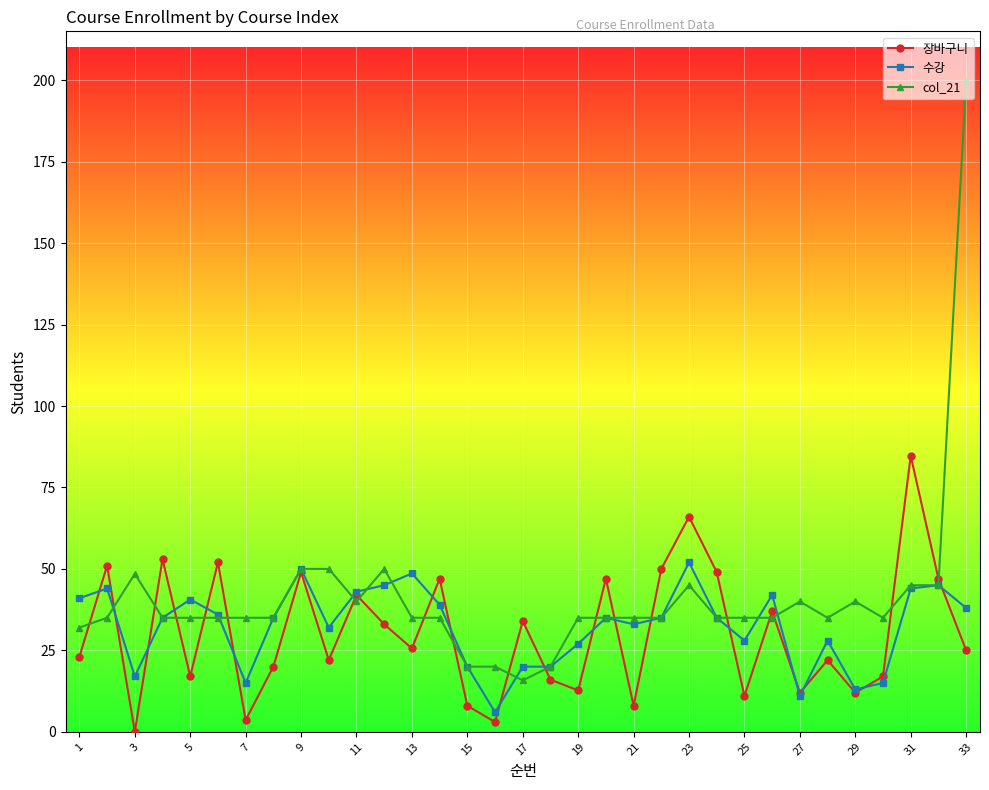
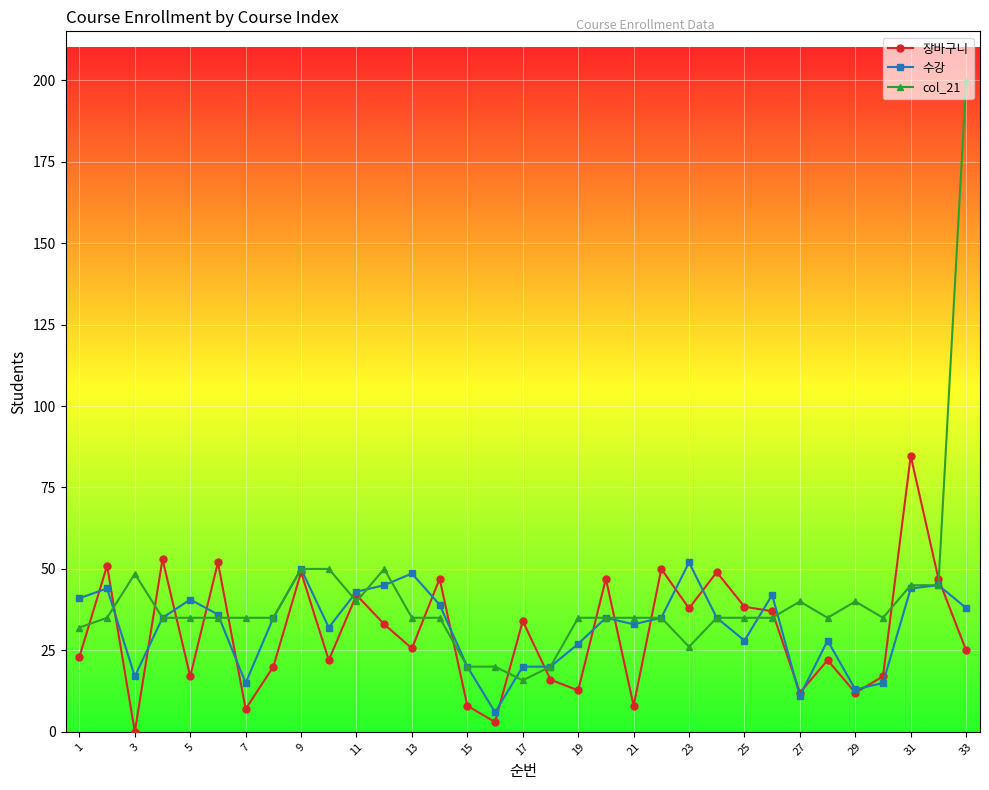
  {
    "장바구니": {
      "1": 23,
      "3": 0,
      "5": 17,
-     "7": 4,
+     "7": 7,
      "9": 49,
      "11": 42,
      "13": 26,
      "15": 8,
      "17": 34,
      "19": 13,
      "21": 8,
-     "23": 66,
-     "25": 11,
+     "23": 38,
+     "25": 38,
      "27": 12,
      "29": 12,
      "31": 85,
      "33": 25
    },
    "수강": {
      "1": 41,
      "3": 17,
      "5": 41,
      "7": 15,
      "11": 43,
      "13": 49,
      "17": 20,
      "19": 27,
      "21": 33,
      "23": 52,
      "25": 28,
      "27": 11,
      "29": 13,
      "31": 44,
      "33": 38
    },
    "col_21": {
      "1": 32,
      "3": 49,
      "5": 35,
      "7": 35,
      "11": 40,
      "13": 35,
      "17": 16,
      "19": 35,
      "21": 35,
-     "23": 45,
+     "23": 26,
      "25": 35,
      "27": 40,
      "29": 40,
      "31": 45
    }
  }
